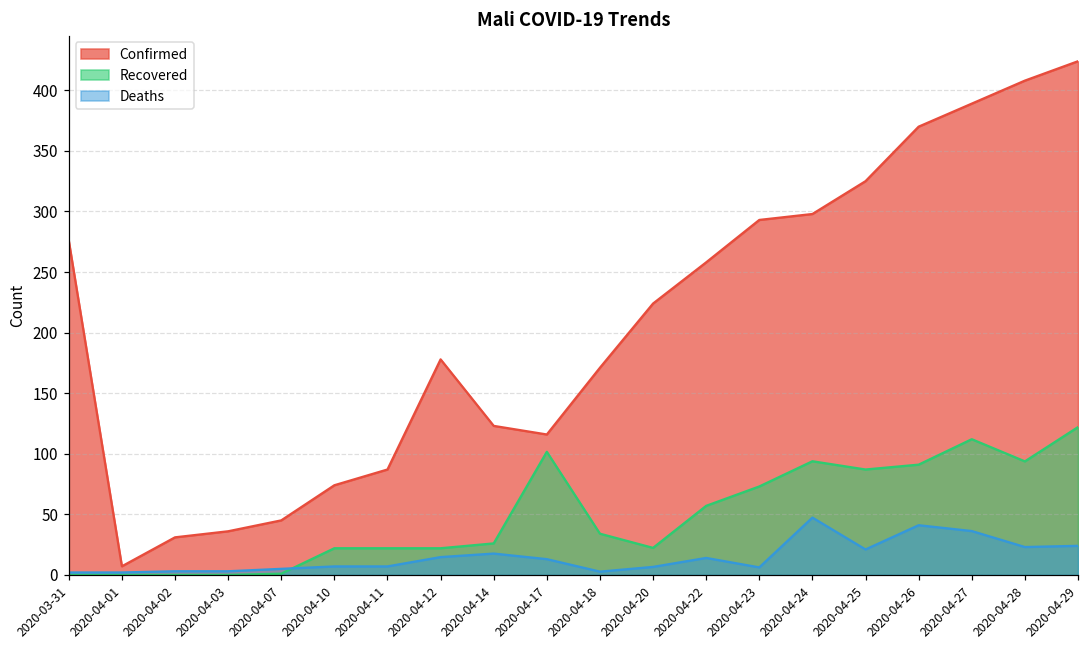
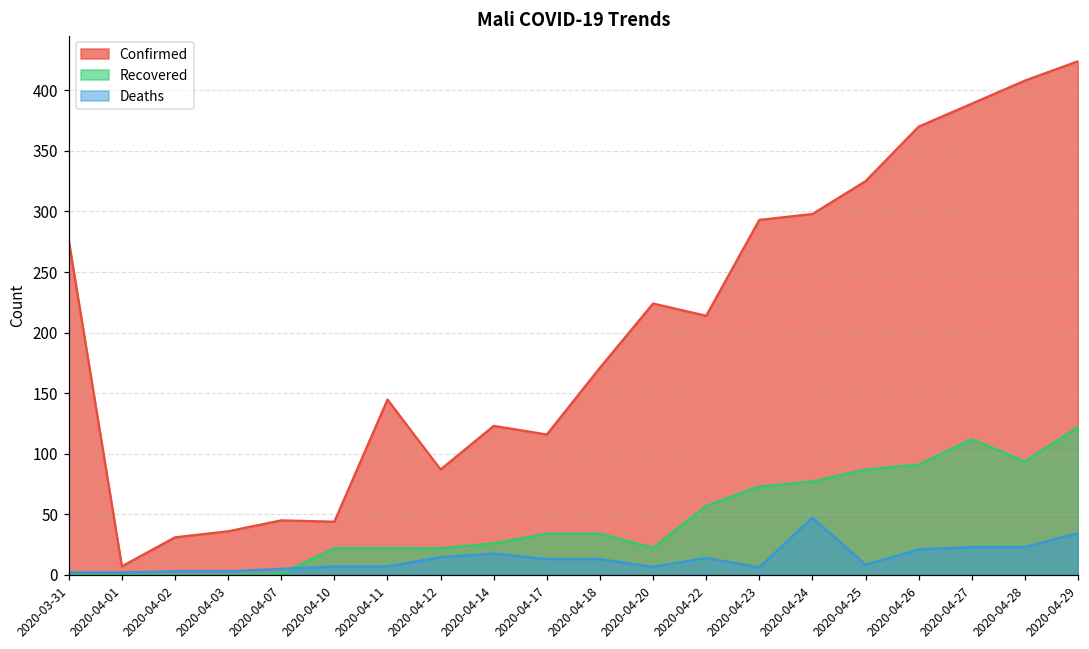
  {
    "Confirmed": {
      "2020-03-31": 276,
      "2020-04-01": 7,
      "2020-04-02": 31,
      "2020-04-03": 36,
      "2020-04-07": 45,
-     "2020-04-10": 74,
-     "2020-04-11": 87,
-     "2020-04-12": 178,
+     "2020-04-10": 44,
+     "2020-04-11": 145,
+     "2020-04-12": 87,
      "2020-04-14": 123,
      "2020-04-17": 116,
      "2020-04-18": 171,
      "2020-04-20": 224,
-     "2020-04-22": 258,
+     "2020-04-22": 214,
      "2020-04-23": 293,
      "2020-04-24": 298,
      "2020-04-25": 325,
      "2020-04-26": 370,
      "2020-04-27": 389,
      "2020-04-28": 408,
      "2020-04-29": 424
    },
    "Recovered": {
      "2020-04-02": 0,
      "2020-04-03": 0,
      "2020-04-07": 1,
      "2020-04-10": 22,
      "2020-04-11": 22,
      "2020-04-12": 22,
      "2020-04-14": 26,
-     "2020-04-17": 102,
+     "2020-04-17": 34,
      "2020-04-18": 34,
      "2020-04-20": 22,
      "2020-04-22": 57,
      "2020-04-23": 73,
-     "2020-04-24": 94,
+     "2020-04-24": 77,
      "2020-04-25": 87,
      "2020-04-26": 91,
      "2020-04-27": 112,
      "2020-04-28": 94,
      "2020-04-29": 122
    },
    "Deaths": {
      "2020-04-02": 3,
      "2020-04-03": 3,
      "2020-04-07": 5,
      "2020-04-10": 7,
      "2020-04-11": 7,
      "2020-04-12": 15,
      "2020-04-14": 18,
      "2020-04-17": 13,
-     "2020-04-18": 3,
+     "2020-04-18": 13,
      "2020-04-20": 7,
      "2020-04-22": 14,
      "2020-04-23": 6,
      "2020-04-24": 47,
-     "2020-04-25": 21,
-     "2020-04-26": 41,
-     "2020-04-27": 36,
+     "2020-04-25": 9,
+     "2020-04-26": 21,
+     "2020-04-27": 23,
      "2020-04-28": 23,
-     "2020-04-29": 24
+     "2020-04-29": 35
    }
  }
